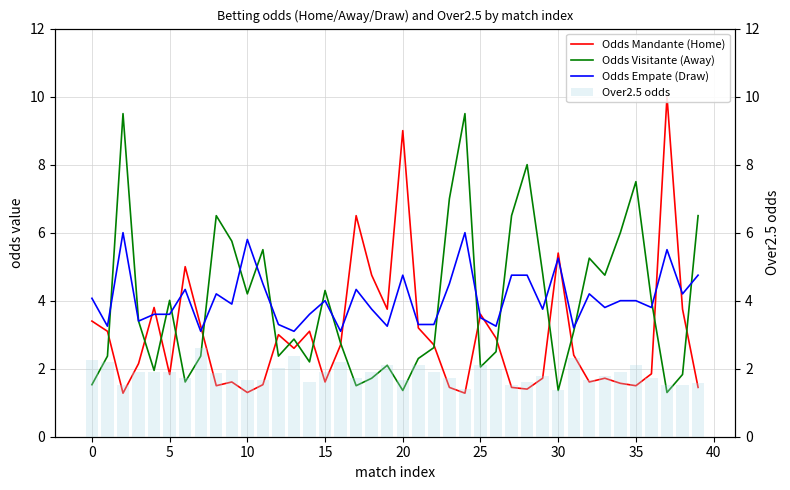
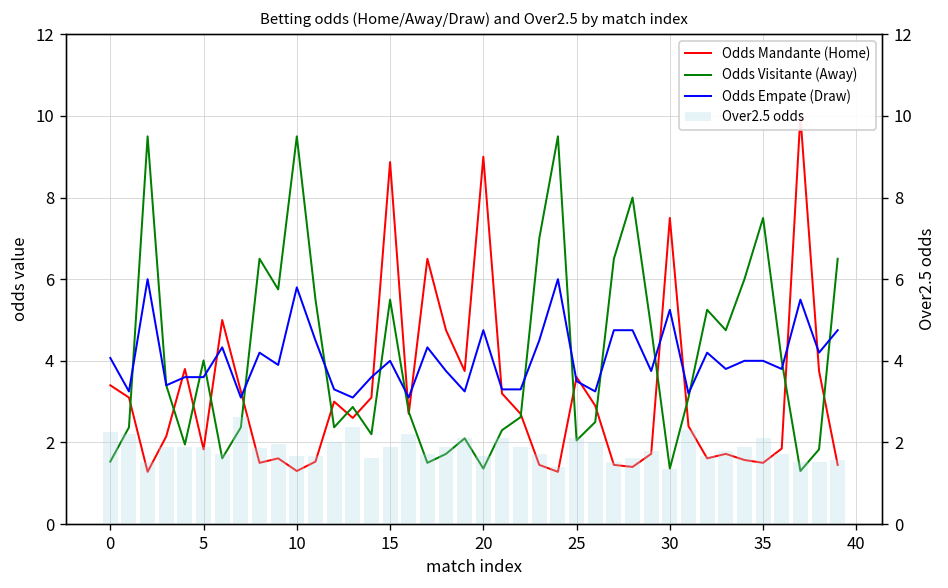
  {
    "Odds Mandante (Home)": {
      "0": 3.4,
      "5": 1.8,
      "10": 1.3,
-     "15": 1.6,
+     "15": 8.9,
      "20": 9.0,
      "25": 3.6,
-     "30": 5.4,
+     "30": 7.5,
      "35": 1.5
    },
    "Odds Visitante (Away)": {
      "0": 1.5,
      "5": 4.0,
-     "10": 4.2,
-     "15": 4.3,
+     "10": 9.5,
+     "15": 5.5,
      "20": 1.4,
      "25": 2.1,
      "30": 1.4,
      "35": 7.5
    },
    "Odds Empate (Draw)": {
      "0": 4.1,
      "5": 3.6,
      "10": 5.8,
      "15": 4.0,
      "20": 4.8,
      "25": 3.5,
      "30": 5.3,
      "35": 4.0
    },
    "Over2.5 odds": {
      "0": 2.3,
      "5": 1.9,
      "10": 1.7,
      "15": 1.9,
      "20": 1.7,
      "25": 2.1,
      "30": 1.4,
      "35": 2.1
    }
  }
